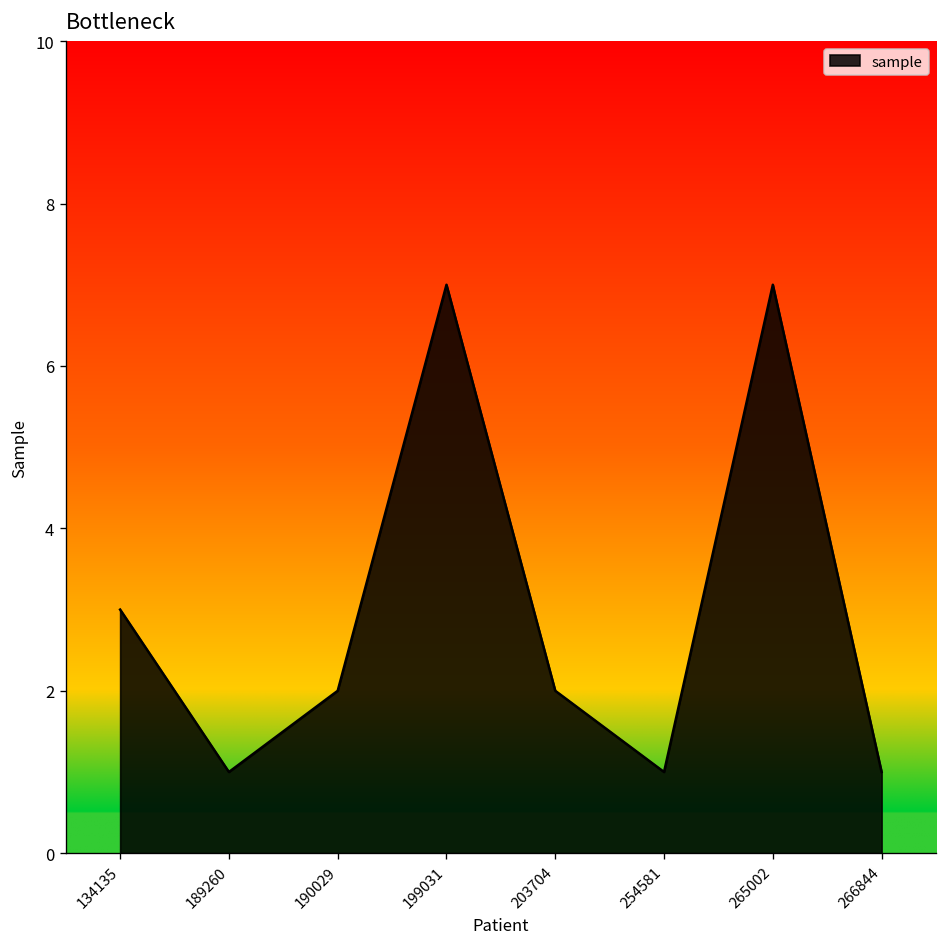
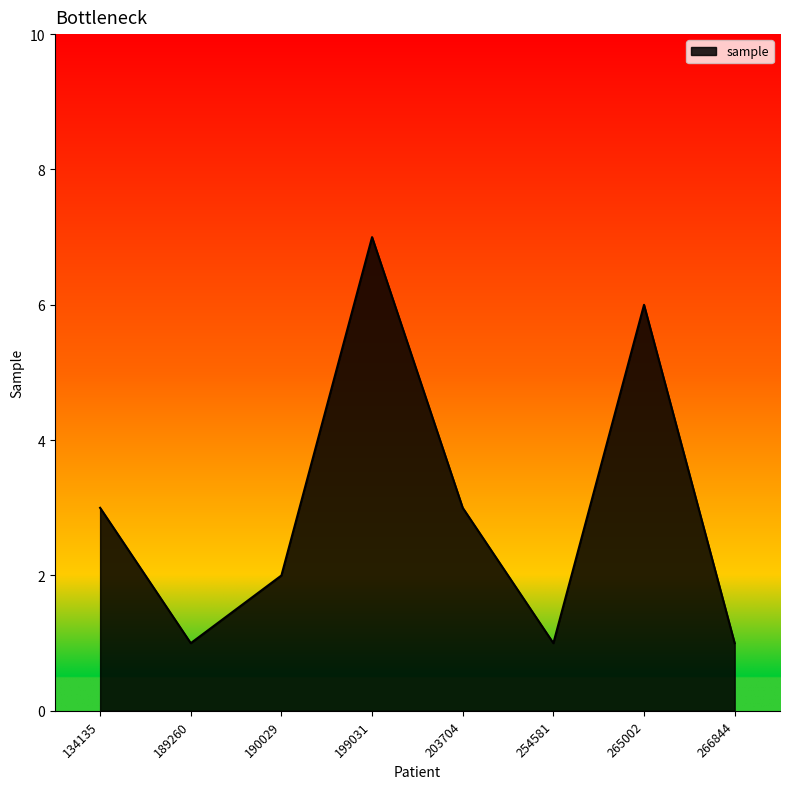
  {
    "134135": 3,
    "189260": 1,
    "190029": 2,
    "199031": 7,
-   "203704": 2,
+   "203704": 3,
    "254581": 1,
-   "265002": 7,
+   "265002": 6,
    "266844": 1
  }
